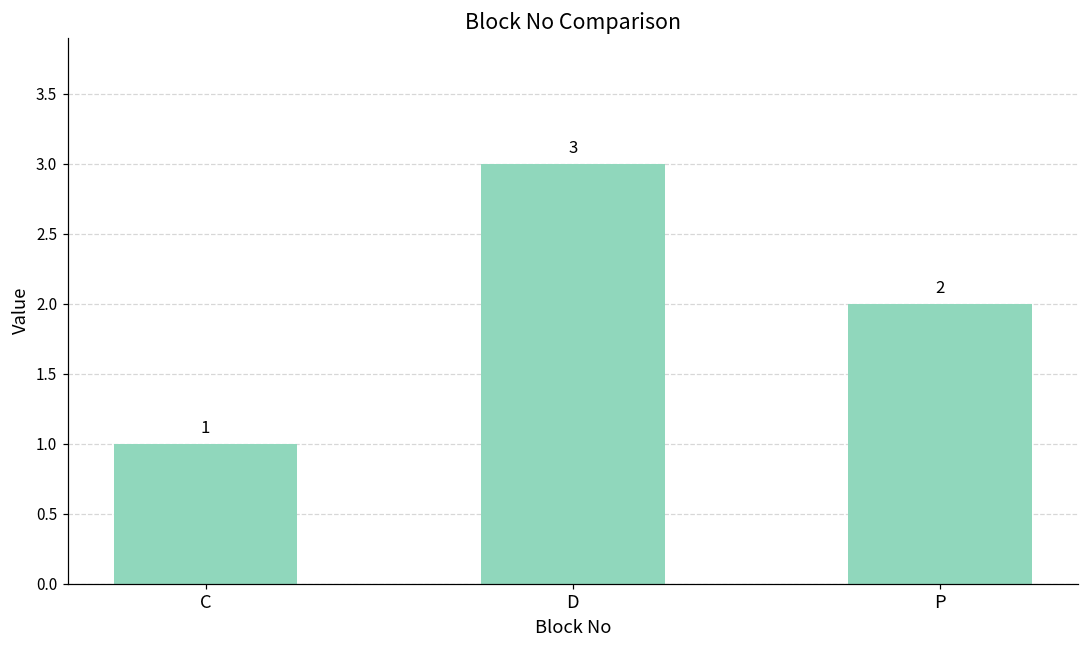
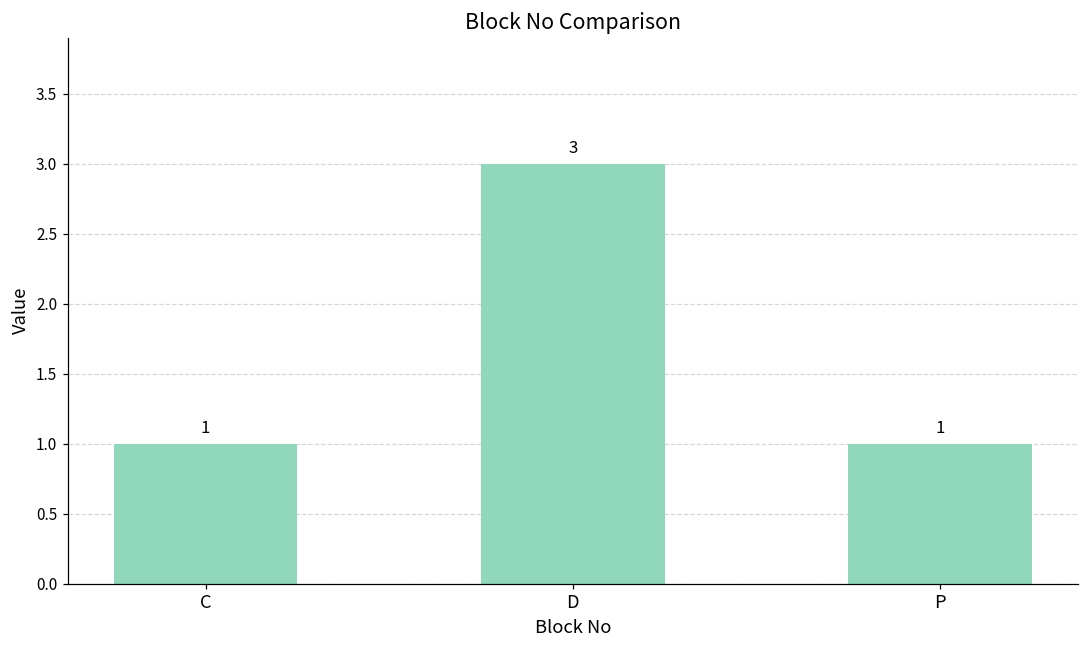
  {
    "C": 1,
    "D": 3,
-   "P": 2
+   "P": 1
  }
